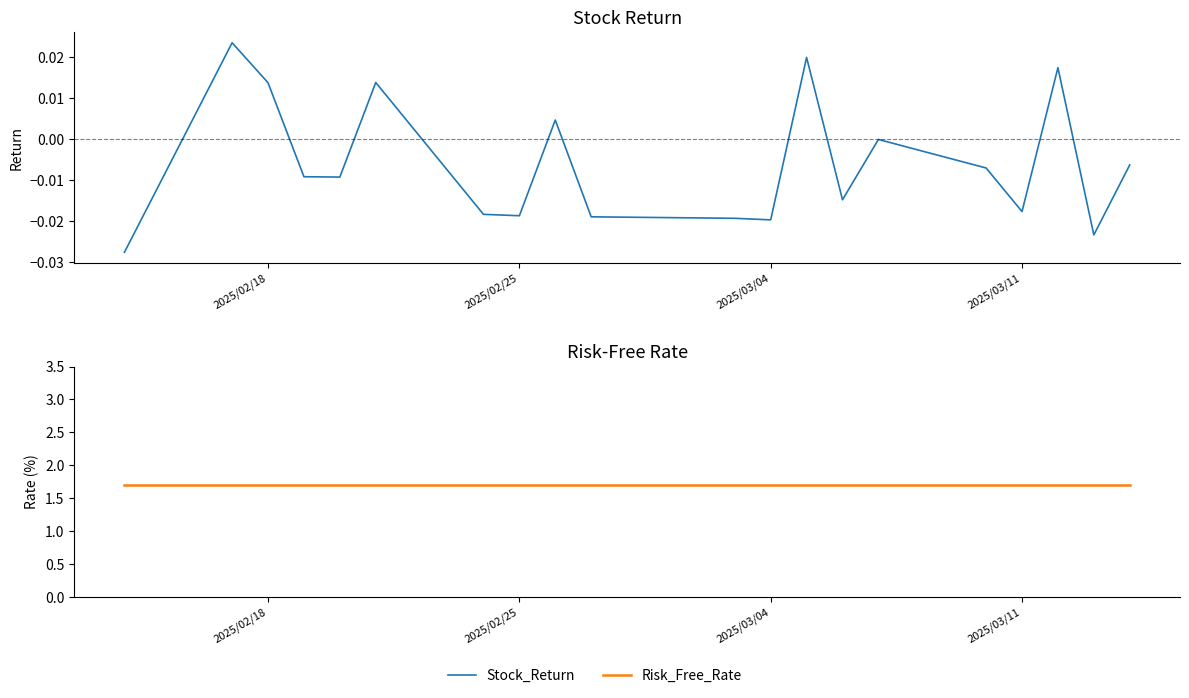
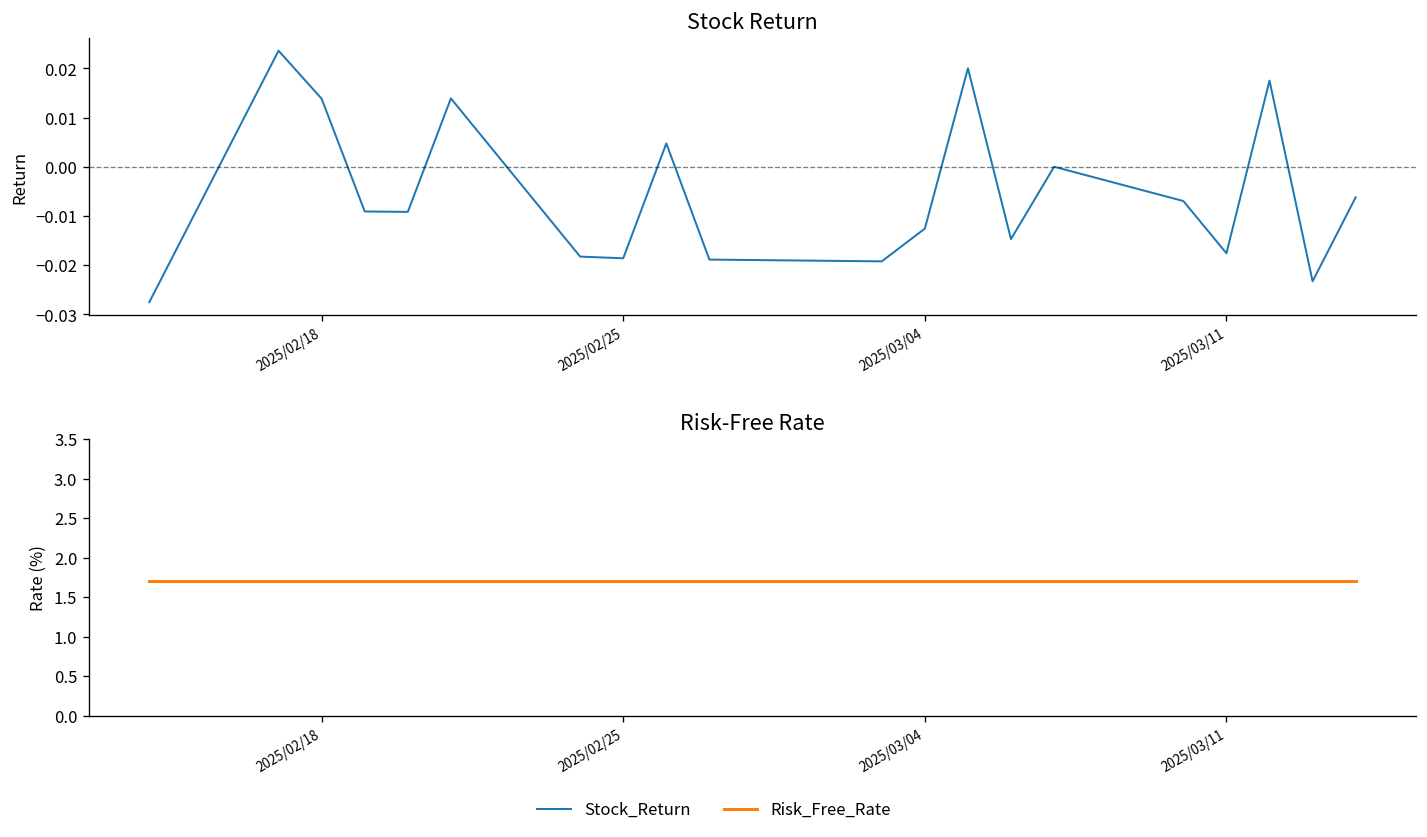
  {
    "Stock Return": {
      "2025/02/18": 0.014,
      "2025/02/25": -0.019,
-     "2025/03/04": -0.020,
+     "2025/03/04": -0.013,
      "2025/03/11": -0.018
    },
    "Risk-Free Rate": {
      "2025/02/18": 1.7,
      "2025/02/25": 1.7,
      "2025/03/04": 1.7,
      "2025/03/11": 1.7
    }
  }
